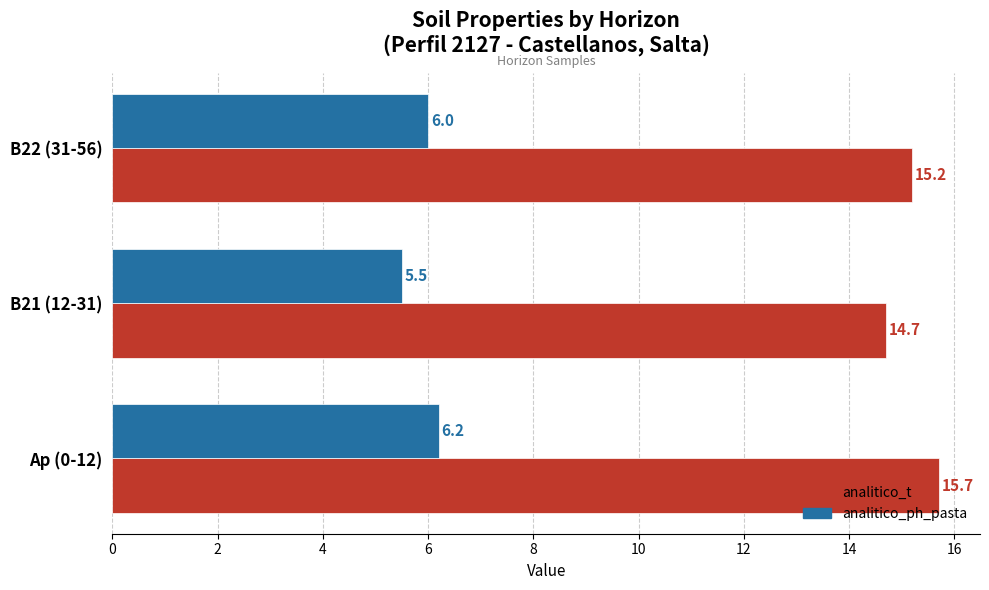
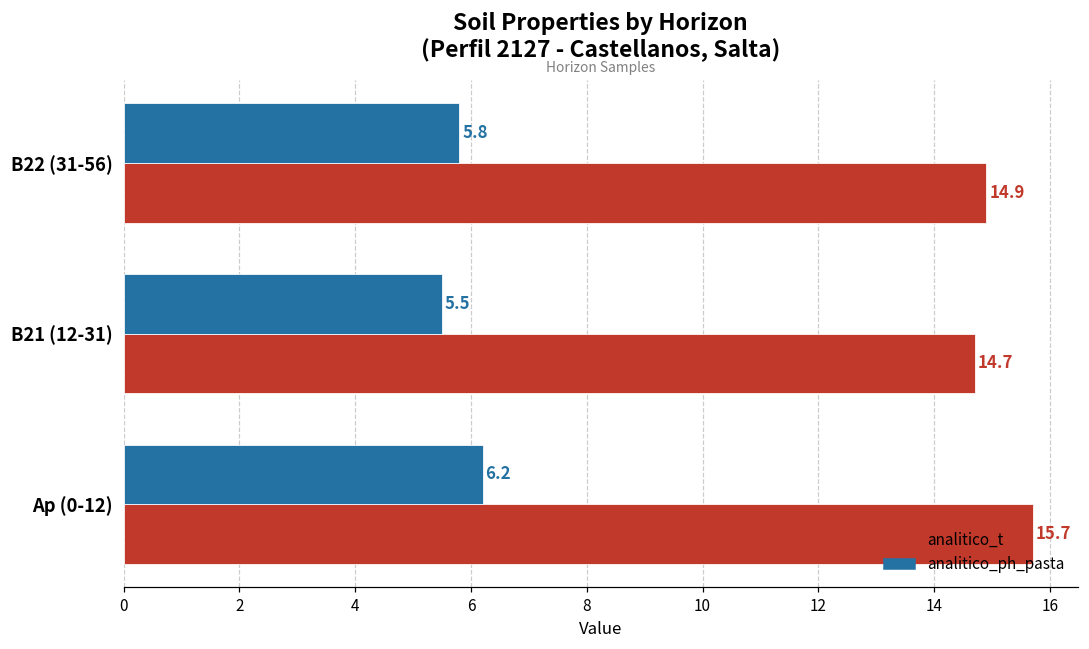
  {
    "analitico_t": {
-     "B22 (31-56)": 15.2,
+     "B22 (31-56)": 14.9,
      "B21 (12-31)": 14.7,
      "Ap (0-12)": 15.7
    },
    "analitico_ph_pasta": {
-     "B22 (31-56)": 6.0,
+     "B22 (31-56)": 5.8,
      "B21 (12-31)": 5.5,
      "Ap (0-12)": 6.2
    }
  }
